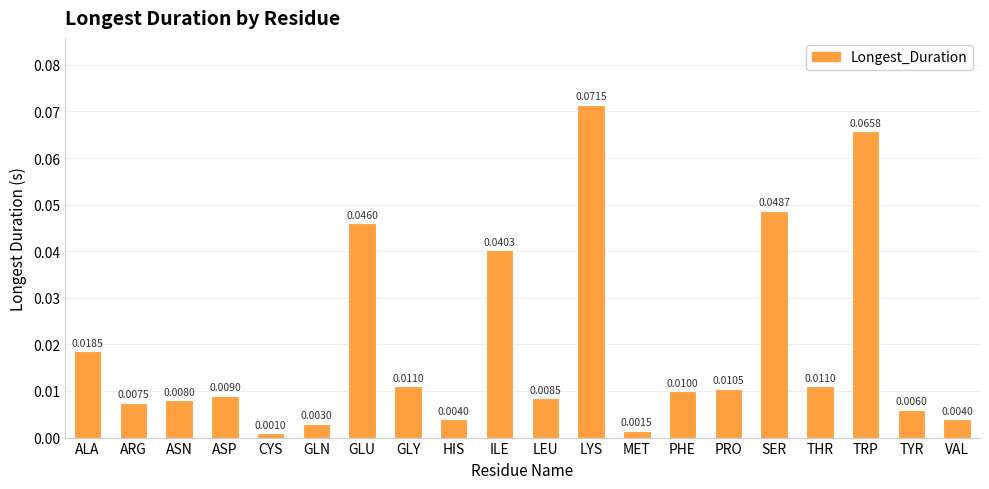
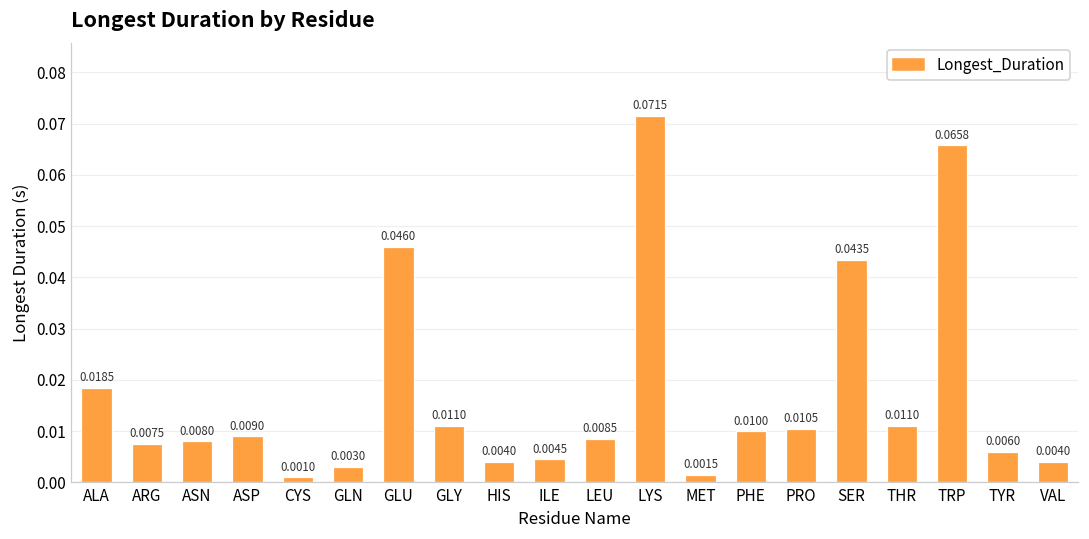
  {
    "ALA": 0.0185,
    "ARG": 0.0075,
    "ASN": 0.0080,
    "ASP": 0.0090,
    "CYS": 0.0010,
    "GLN": 0.0030,
    "GLU": 0.0460,
    "GLY": 0.0110,
    "HIS": 0.0040,
-   "ILE": 0.0403,
+   "ILE": 0.0045,
    "LEU": 0.0085,
    "LYS": 0.0715,
    "MET": 0.0015,
    "PHE": 0.0100,
    "PRO": 0.0105,
-   "SER": 0.0487,
+   "SER": 0.0435,
    "THR": 0.0110,
    "TRP": 0.0658,
    "TYR": 0.0060,
    "VAL": 0.0040
  }
